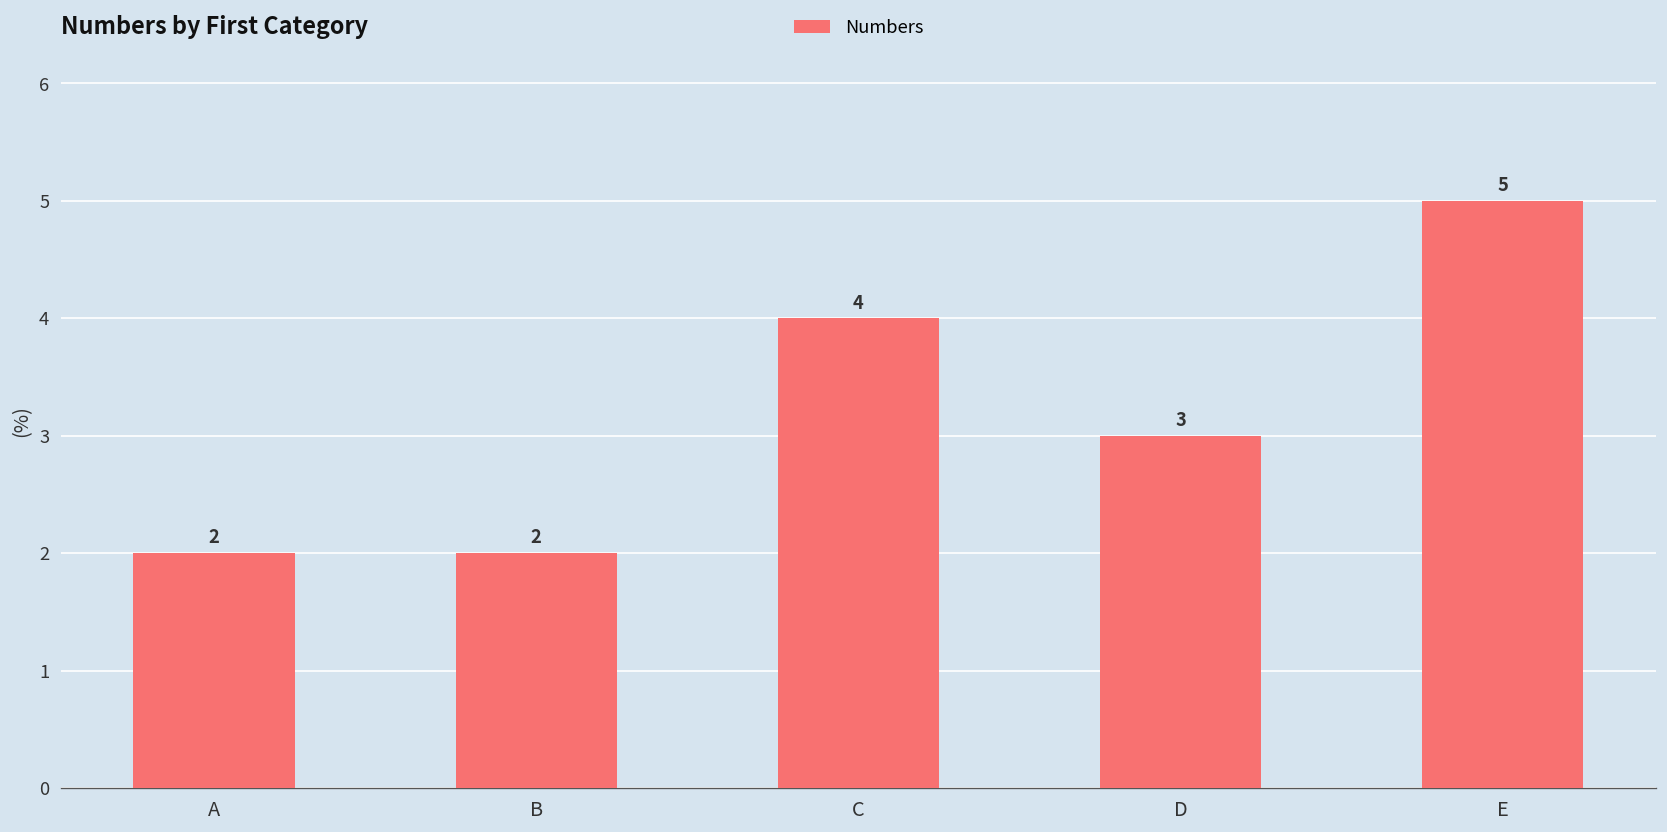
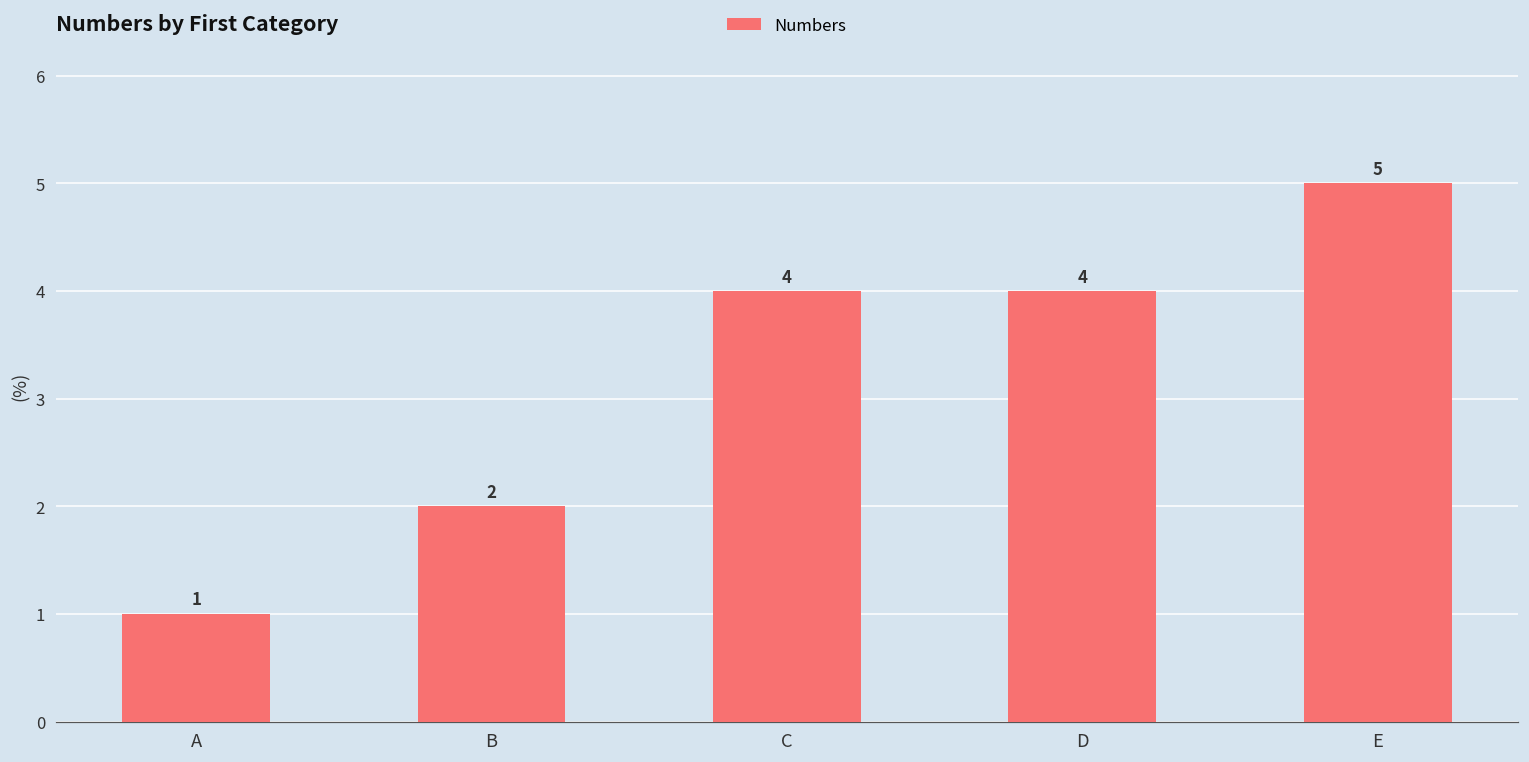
  {
-   "A": 2,
+   "A": 1,
    "B": 2,
    "C": 4,
-   "D": 3,
+   "D": 4,
    "E": 5
  }
